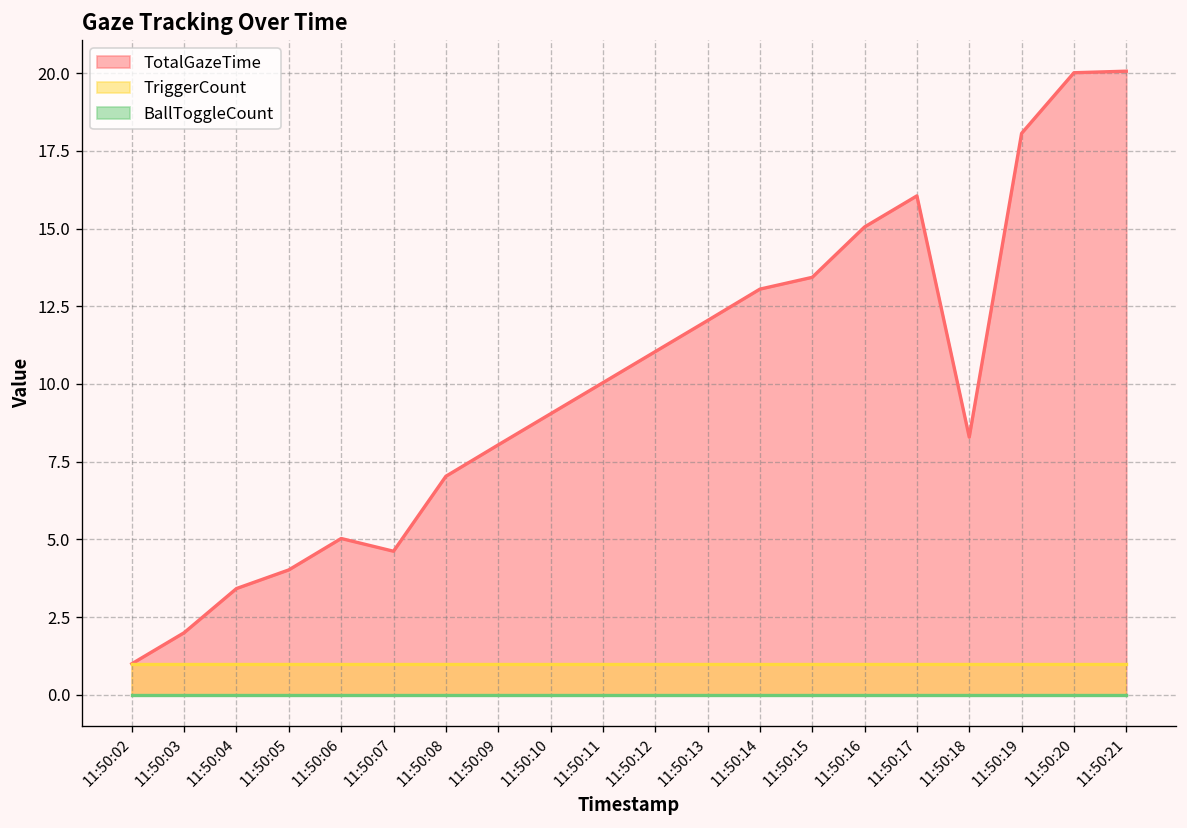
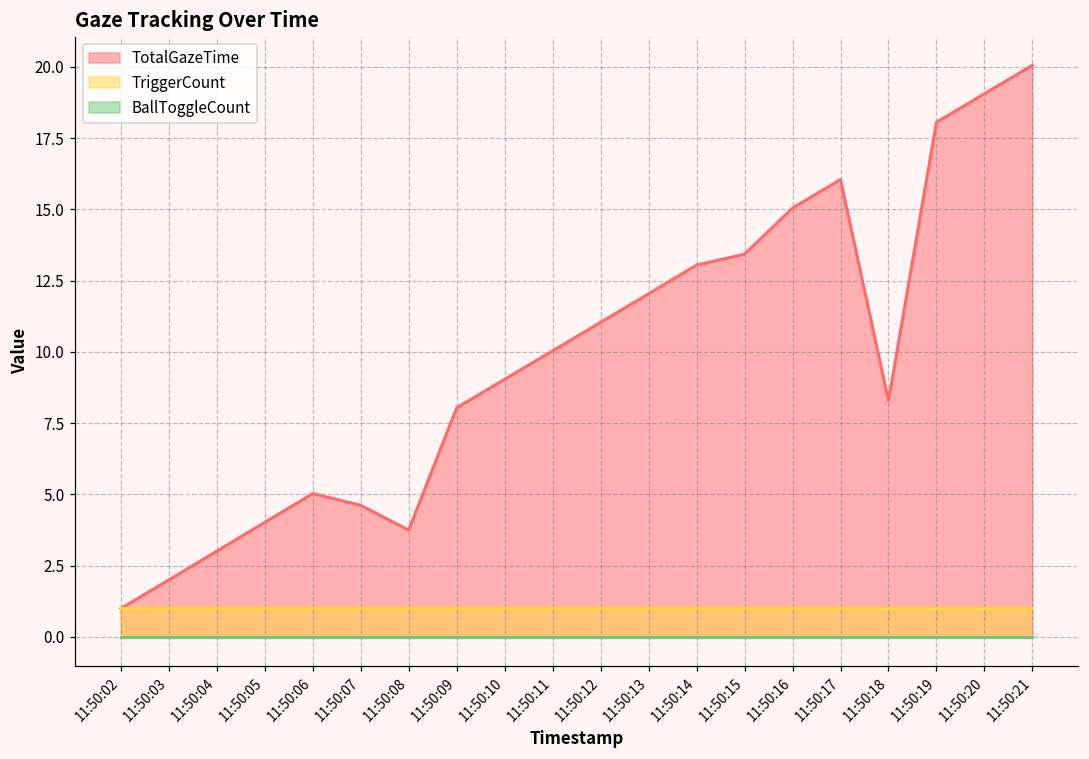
  {
    "TotalGazeTime": {
      "11:50:03": 2.0,
-     "11:50:04": 3.4,
+     "11:50:04": 3.0,
      "11:50:05": 4.0,
      "11:50:06": 5.0,
      "11:50:07": 4.6,
-     "11:50:08": 7.0,
+     "11:50:08": 3.8,
      "11:50:09": 8.0,
      "11:50:10": 9.0,
      "11:50:11": 10.0,
      "11:50:12": 11.0,
      "11:50:13": 12.0,
      "11:50:14": 13.1,
      "11:50:15": 13.4,
      "11:50:16": 15.1,
      "11:50:17": 16.1,
      "11:50:18": 8.3,
      "11:50:19": 18.1,
-     "11:50:20": 20.0,
+     "11:50:20": 19.1,
      "11:50:21": 20.1
    },
    "TriggerCount": {
      "11:50:03": 1.0,
      "11:50:04": 1.0,
      "11:50:05": 1.0,
      "11:50:06": 1.0,
      "11:50:07": 1.0,
      "11:50:08": 1.0,
      "11:50:09": 1.0,
      "11:50:10": 1.0,
      "11:50:11": 1.0,
      "11:50:12": 1.0,
      "11:50:13": 1.0,
      "11:50:14": 1.0,
      "11:50:15": 1.0,
      "11:50:16": 1.0,
      "11:50:17": 1.0,
      "11:50:18": 1.0,
      "11:50:19": 1.0,
      "11:50:20": 1.0,
      "11:50:21": 1.0
    },
    "BallToggleCount": {
      "11:50:02": 0.0,
      "11:50:03": 0.0,
      "11:50:04": 0.0,
      "11:50:05": 0.0,
      "11:50:06": 0.0,
      "11:50:07": 0.0,
      "11:50:08": 0.0,
      "11:50:09": 0.0,
      "11:50:10": 0.0,
      "11:50:11": 0.0,
      "11:50:12": 0.0,
      "11:50:13": 0.0,
      "11:50:14": 0.0,
      "11:50:15": 0.0,
      "11:50:16": 0.0,
      "11:50:17": 0.0,
      "11:50:18": 0.0,
      "11:50:19": 0.0,
      "11:50:20": 0.0,
      "11:50:21": 0.0
    }
  }
